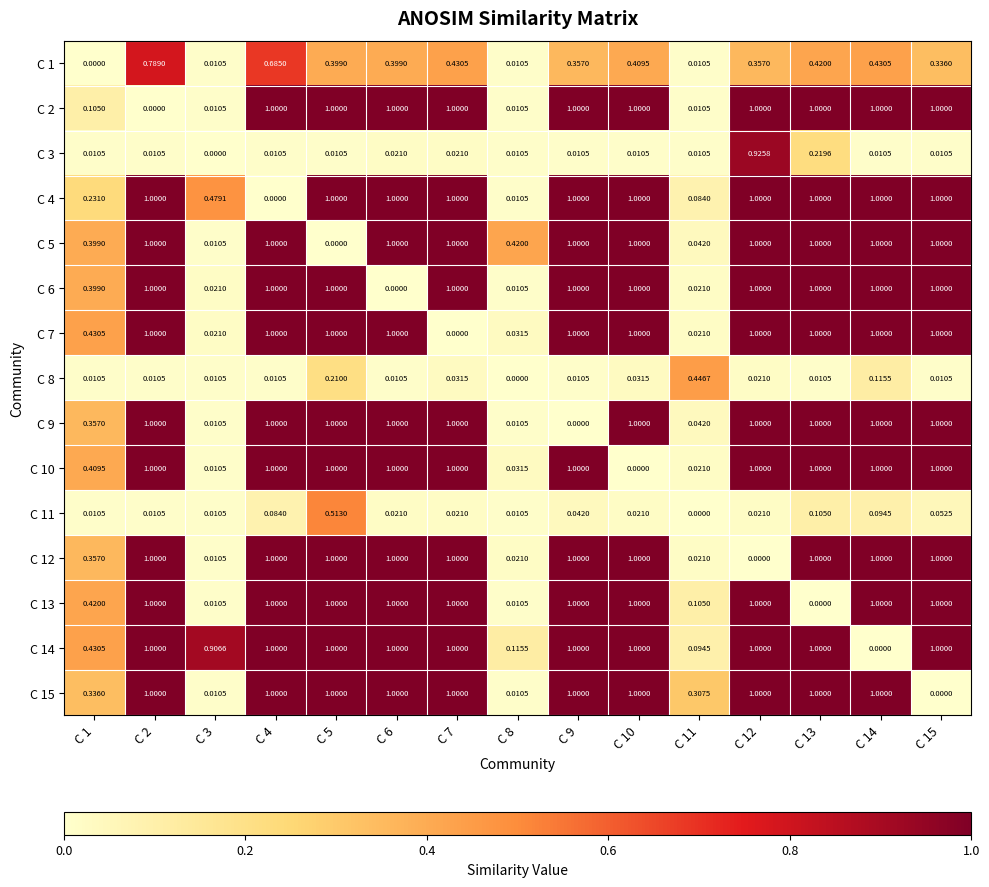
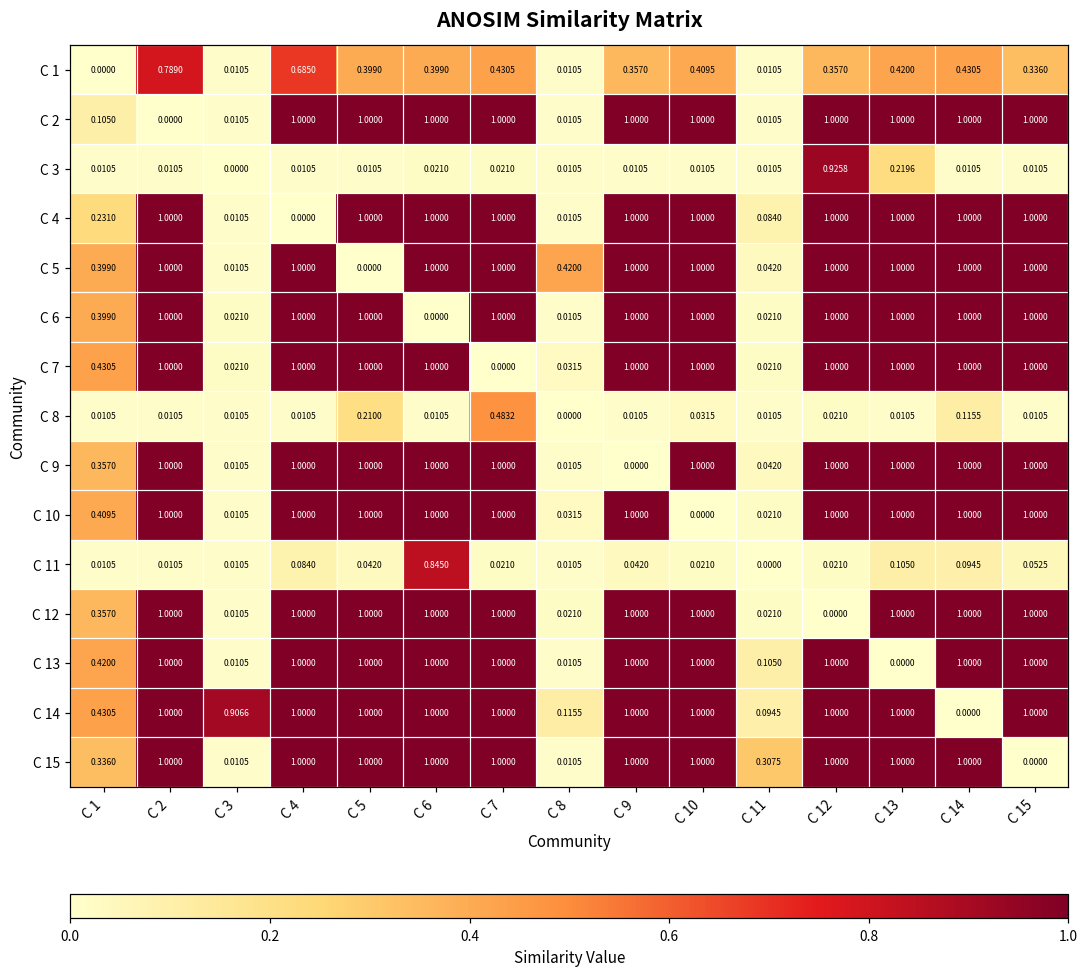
  {
    "C 4": {
      "C 1": 0.2310,
      "C 2": 1.0000,
-     "C 3": 0.4791,
+     "C 3": 0.0105,
      "C 4": 0.0000,
      "C 5": 1.0000,
      "C 6": 1.0000,
      "C 7": 1.0000,
      "C 8": 0.0105,
      "C 9": 1.0000,
      "C 10": 1.0000,
      "C 11": 0.0840,
      "C 12": 1.0000,
      "C 13": 1.0000,
      "C 14": 1.0000,
      "C 15": 1.0000
    },
    "C 8": {
      "C 1": 0.0105,
      "C 2": 0.0105,
      "C 3": 0.0105,
      "C 4": 0.0105,
      "C 5": 0.2100,
      "C 6": 0.0105,
-     "C 7": 0.0315,
+     "C 7": 0.4832,
      "C 8": 0.0000,
      "C 9": 0.0105,
      "C 10": 0.0315,
-     "C 11": 0.4467,
+     "C 11": 0.0105,
      "C 12": 0.0210,
      "C 13": 0.0105,
      "C 14": 0.1155,
      "C 15": 0.0105
    },
    "C 11": {
      "C 1": 0.0105,
      "C 2": 0.0105,
      "C 3": 0.0105,
      "C 4": 0.0840,
-     "C 5": 0.5130,
-     "C 6": 0.0210,
+     "C 5": 0.0420,
+     "C 6": 0.8450,
      "C 7": 0.0210,
      "C 8": 0.0105,
      "C 9": 0.0420,
      "C 10": 0.0210,
      "C 11": 0.0000,
      "C 12": 0.0210,
      "C 13": 0.1050,
      "C 14": 0.0945,
      "C 15": 0.0525
    }
  }
